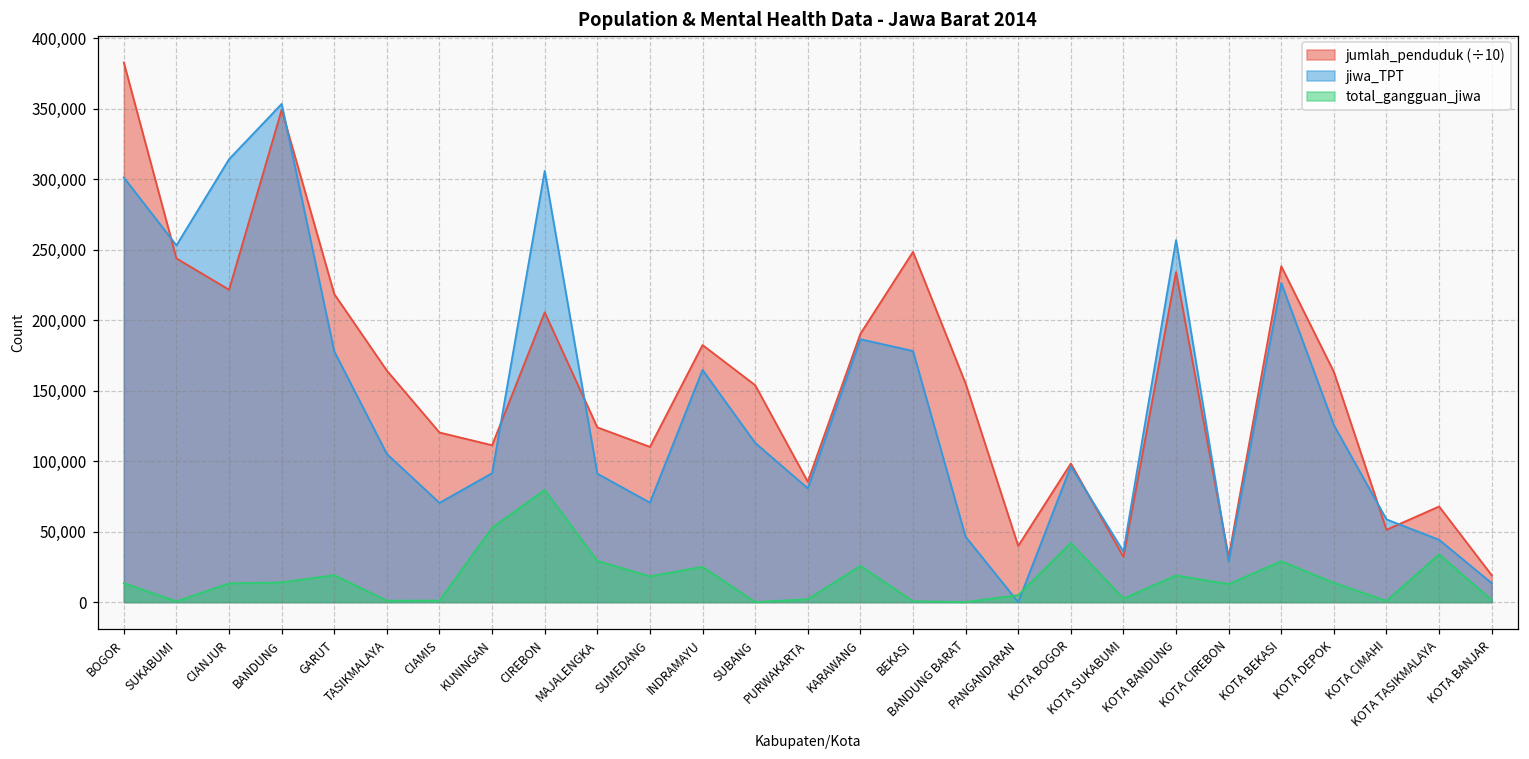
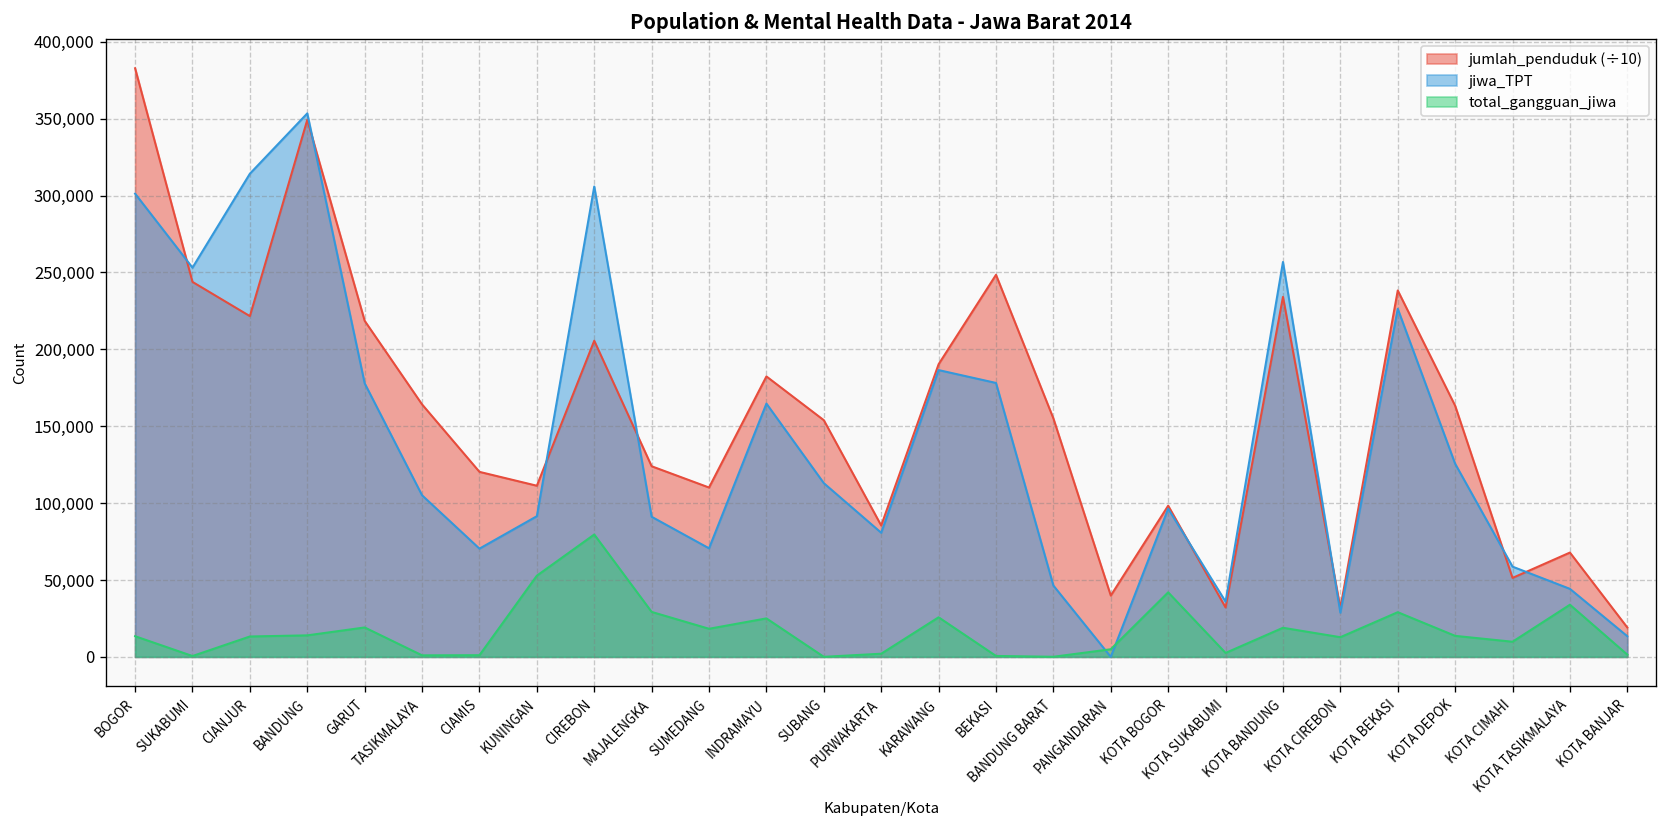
  {
    "jumlah_penduduk (÷10)": {
      "BOGOR": "383,000",
      "SUKABUMI": "244,000",
      "CIANJUR": "222,000",
      "BANDUNG": "349,000",
      "GARUT": "219,000",
      "TASIKMALAYA": "164,000",
      "CIAMIS": "120,000",
      "KUNINGAN": "111,000",
      "CIREBON": "206,000",
      "MAJALENGKA": "124,000",
      "SUMEDANG": "110,000",
      "INDRAMAYU": "182,000",
      "SUBANG": "154,000",
      "PURWAKARTA": "85,000",
      "KARAWANG": "190,000",
      "BEKASI": "248,000",
      "BANDUNG BARAT": "155,000",
      "PANGANDARAN": "40,000",
      "KOTA SUKABUMI": "32,000",
      "KOTA BANDUNG": "234,000",
      "KOTA CIREBON": "32,000",
      "KOTA BEKASI": "238,000",
      "KOTA DEPOK": "163,000",
      "KOTA CIMAHI": "51,000",
      "KOTA TASIKMALAYA": "68,000",
      "KOTA BANJAR": "19,000"
    },
    "jiwa_TPT": {
      "BOGOR": "301,000",
      "SUKABUMI": "253,000",
      "CIANJUR": "314,000",
      "BANDUNG": "353,000",
      "GARUT": "178,000",
      "TASIKMALAYA": "105,000",
      "CIAMIS": "70,000",
      "KUNINGAN": "91,000",
      "CIREBON": "306,000",
      "MAJALENGKA": "91,000",
      "SUMEDANG": "71,000",
      "INDRAMAYU": "165,000",
      "SUBANG": "113,000",
      "PURWAKARTA": "81,000",
      "KARAWANG": "187,000",
      "BEKASI": "178,000",
      "BANDUNG BARAT": "46,000",
      "PANGANDARAN": "0",
      "KOTA SUKABUMI": "36,000",
      "KOTA BANDUNG": "257,000",
      "KOTA CIREBON": "29,000",
      "KOTA BEKASI": "226,000",
      "KOTA DEPOK": "126,000",
      "KOTA CIMAHI": "59,000",
      "KOTA TASIKMALAYA": "44,000",
      "KOTA BANJAR": "13,000"
    },
    "total_gangguan_jiwa": {
      "BOGOR": "13,000",
      "SUKABUMI": "1,000",
      "CIANJUR": "13,000",
      "BANDUNG": "14,000",
      "GARUT": "19,000",
      "TASIKMALAYA": "1,000",
      "CIAMIS": "1,000",
      "KUNINGAN": "53,000",
      "CIREBON": "80,000",
      "MAJALENGKA": "29,000",
      "SUMEDANG": "18,000",
      "INDRAMAYU": "25,000",
      "SUBANG": "0",
      "PURWAKARTA": "2,000",
      "KARAWANG": "26,000",
      "BEKASI": "1,000",
      "BANDUNG BARAT": "0",
      "PANGANDARAN": "5,000",
      "KOTA BOGOR": "42,000",
      "KOTA SUKABUMI": "3,000",
      "KOTA BANDUNG": "19,000",
      "KOTA CIREBON": "13,000",
      "KOTA BEKASI": "29,000",
      "KOTA DEPOK": "14,000",
-     "KOTA CIMAHI": "1,000",
+     "KOTA CIMAHI": "10,000",
      "KOTA TASIKMALAYA": "34,000",
      "KOTA BANJAR": "1,000"
    }
  }
